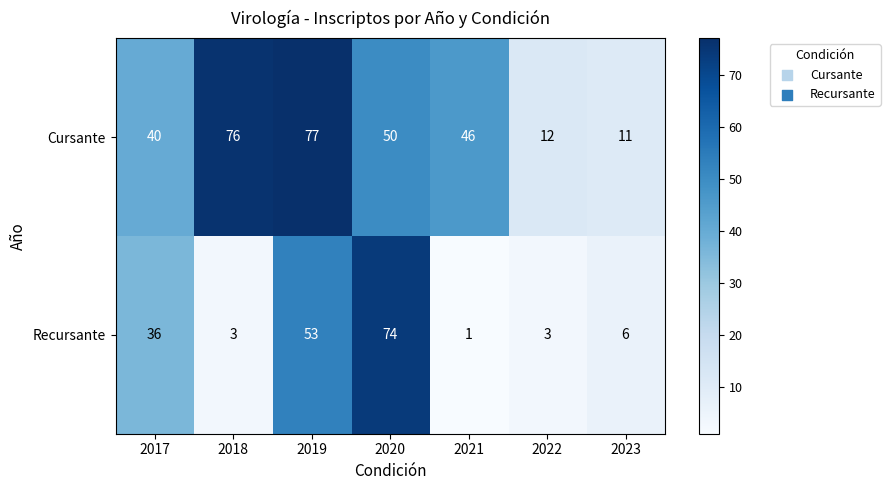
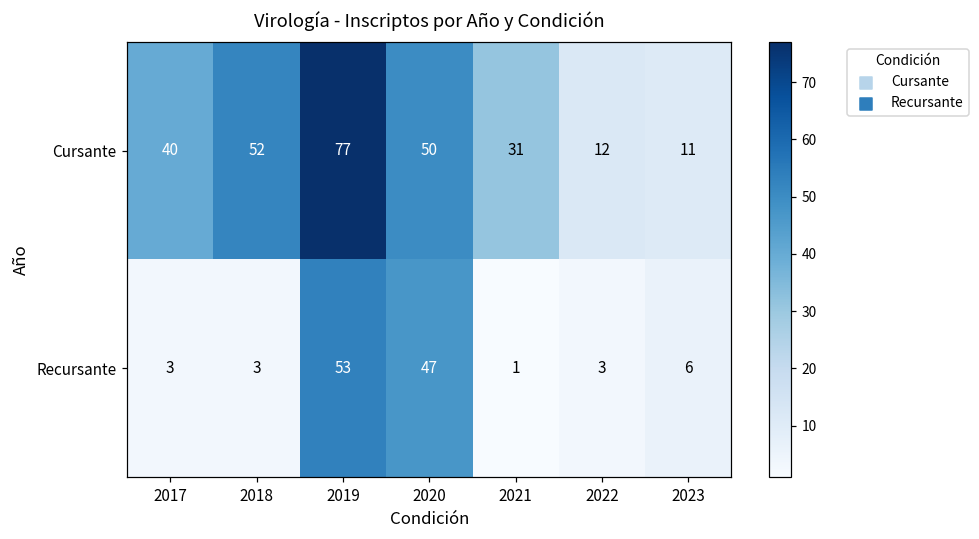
  {
    "Cursante": {
      "2017": 40,
-     "2018": 76,
+     "2018": 52,
      "2019": 77,
      "2020": 50,
-     "2021": 46,
+     "2021": 31,
      "2022": 12,
      "2023": 11
    },
    "Recursante": {
-     "2017": 36,
+     "2017": 3,
      "2018": 3,
      "2019": 53,
-     "2020": 74,
+     "2020": 47,
      "2021": 1,
      "2022": 3,
      "2023": 6
    }
  }
